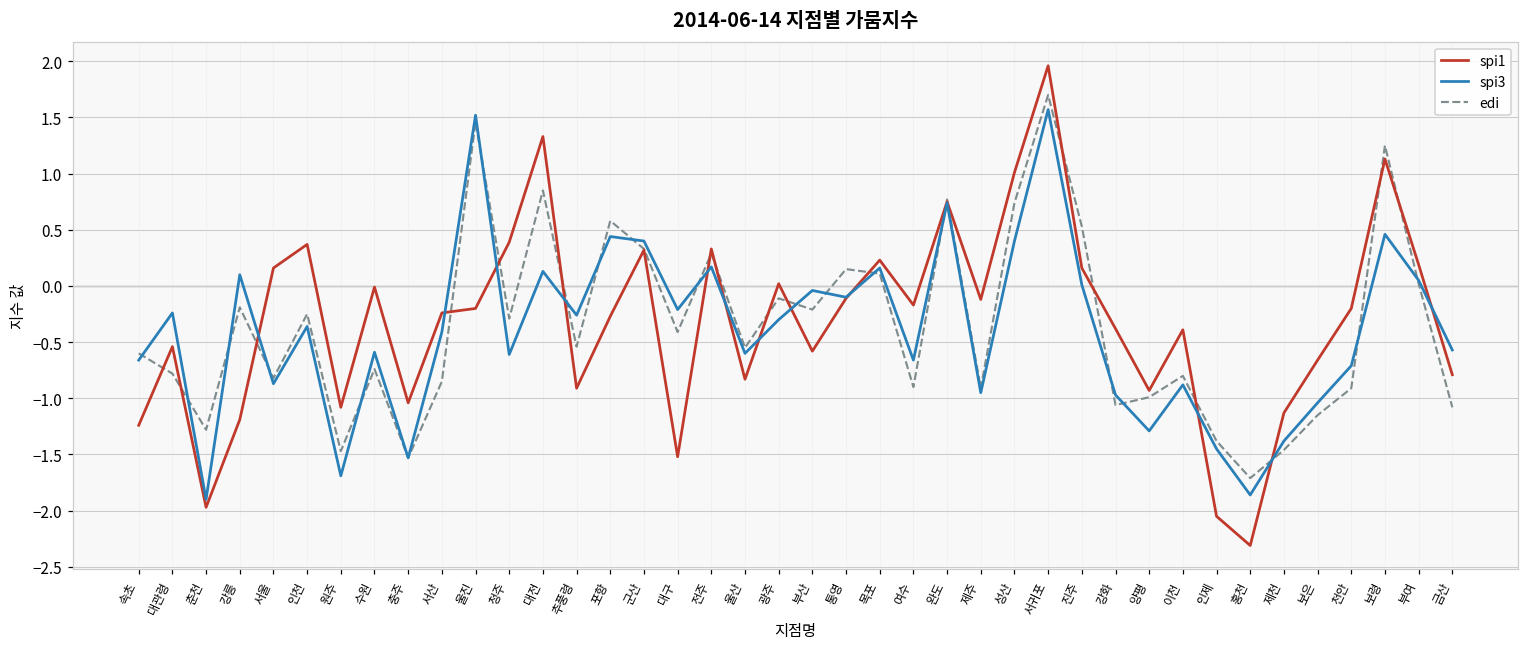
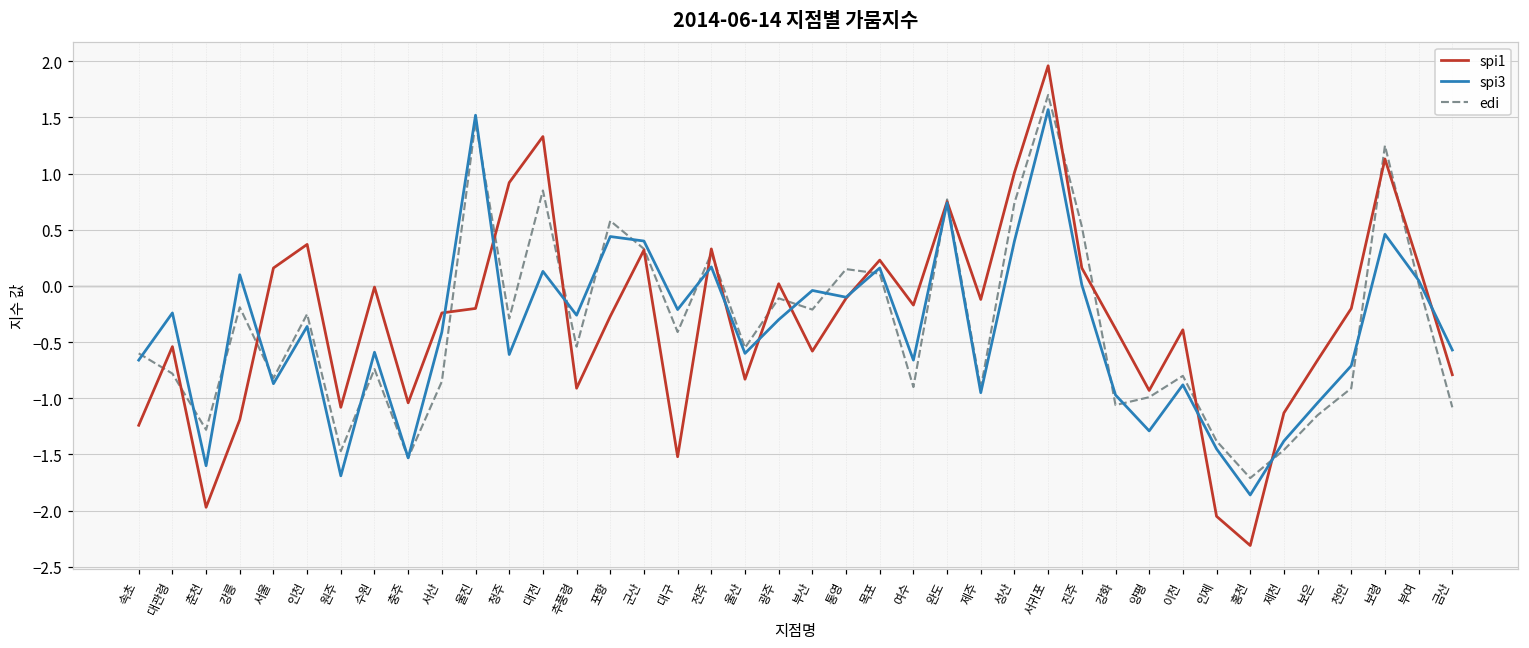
  {
    "spi1": {
      "속초": -1.24,
      "대관령": -0.54,
      "춘천": -1.97,
      "강릉": -1.19,
      "서울": 0.16,
      "인천": 0.37,
      "원주": -1.08,
      "수원": -0.01,
      "충주": -1.04,
      "서산": -0.24,
      "울진": -0.20,
-     "청주": 0.39,
+     "청주": 0.92,
      "대전": 1.33,
      "추풍령": -0.91,
      "포항": -0.27,
      "대구": -1.52,
      "전주": 0.33,
      "울산": -0.83,
      "광주": 0.02,
      "부산": -0.58,
      "목포": 0.23,
      "여수": -0.17,
      "제주": -0.12,
      "성산": 1.01,
      "서귀포": 1.96,
      "진주": 0.16,
      "강화": -0.38,
      "양평": -0.93,
      "이천": -0.39,
      "인제": -2.05,
      "홍천": -2.31,
      "제천": -1.13,
      "보은": -0.66,
      "천안": -0.20,
      "보령": 1.13,
      "부여": 0.19,
      "금산": -0.79
    },
    "spi3": {
      "속초": -0.66,
      "대관령": -0.24,
-     "춘천": -1.9,
+     "춘천": -1.6,
      "강릉": 0.1,
      "서울": -0.87,
      "인천": -0.36,
      "원주": -1.7,
      "수원": -0.6,
      "서산": -0.4,
      "울진": 1.5,
      "청주": -0.6,
      "대전": 0.13,
      "추풍령": -0.26,
      "포항": 0.44,
      "군산": 0.4,
      "대구": -0.2,
      "전주": 0.17,
      "울산": -0.6,
      "광주": -0.3,
      "부산": -0.04,
      "목포": 0.16,
      "여수": -0.66,
      "제주": -0.95,
      "성산": 0.4,
      "서귀포": 1.57,
      "진주": 0.0,
      "강화": -0.97,
      "양평": -1.3,
      "이천": -0.9,
      "인제": -1.45,
      "홍천": -1.86,
      "제천": -1.4,
      "보은": -1.04,
      "천안": -0.7,
      "보령": 0.46,
      "부여": 0.05,
      "금산": -0.57
    },
    "edi": {
      "속초": -0.60,
      "대관령": -0.78,
      "춘천": -1.28,
      "강릉": -0.19,
      "서울": -0.82,
      "인천": -0.25,
      "원주": -1.47,
      "수원": -0.74,
      "서산": -0.85,
      "울진": 1.46,
      "청주": -0.29,
      "대전": 0.85,
      "추풍령": -0.54,
      "포항": 0.58,
      "대구": -0.41,
      "전주": 0.29,
      "울산": -0.55,
      "광주": -0.11,
      "부산": -0.21,
      "통영": 0.15,
      "목포": 0.11,
      "여수": -0.90,
      "제주": -0.91,
      "성산": 0.74,
      "서귀포": 1.70,
      "진주": 0.53,
      "강화": -1.06,
      "양평": -0.99,
      "이천": -0.80,
      "인제": -1.38,
      "홍천": -1.71,
      "제천": -1.46,
      "보은": -1.15,
      "천안": -0.91,
      "보령": 1.25,
      "부여": 0.02,
      "금산": -1.08
    }
  }
